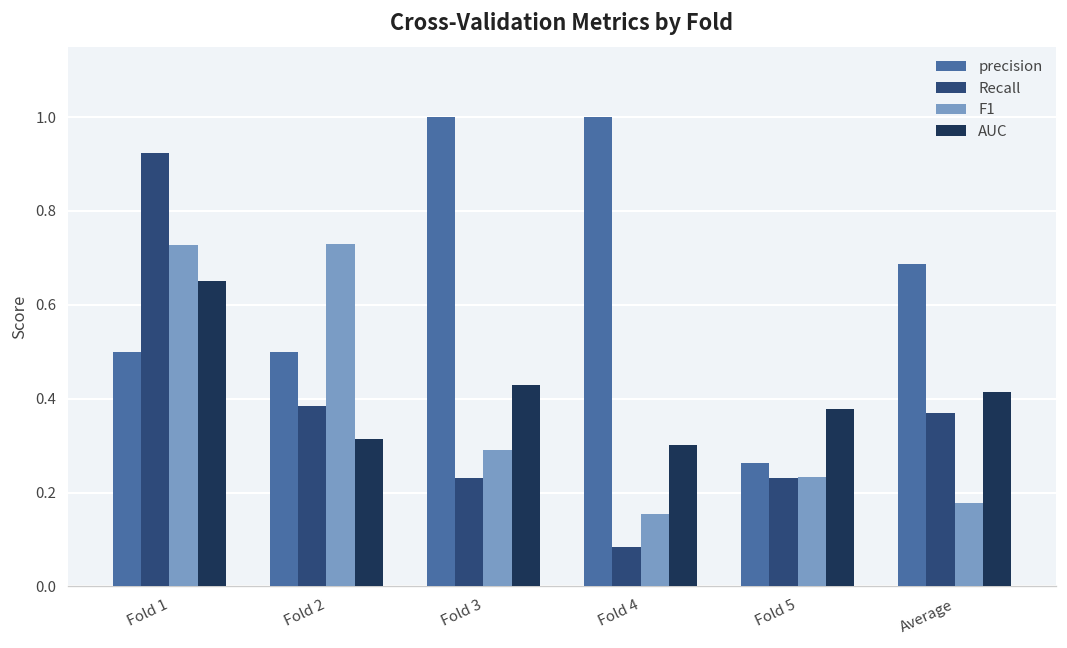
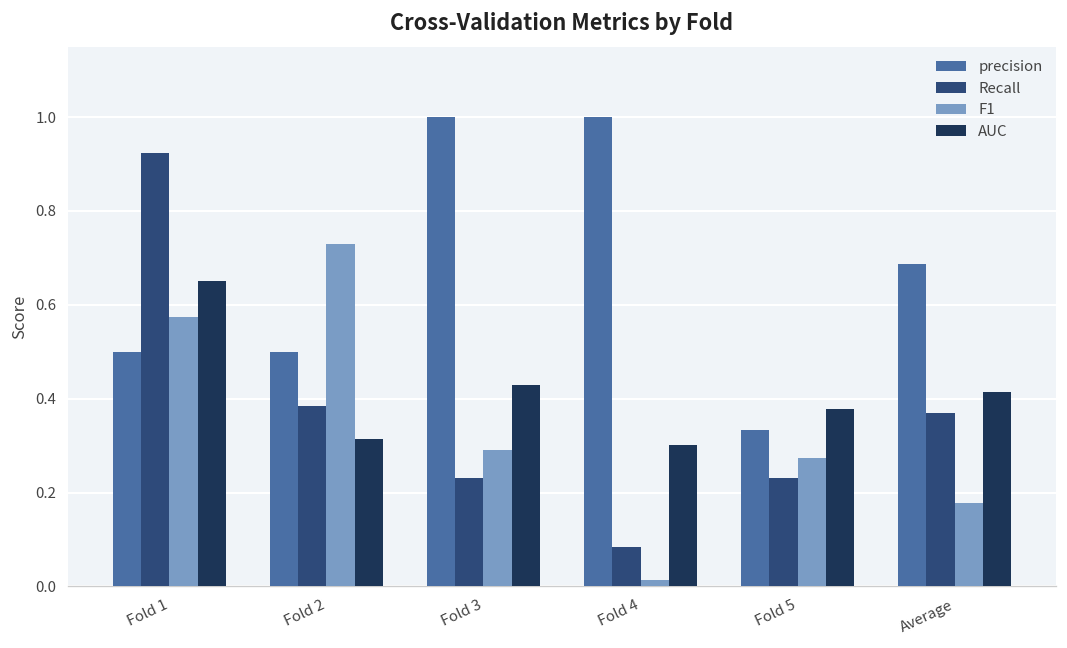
  {
    "precision": {
      "Fold 1": 0.50,
      "Fold 2": 0.50,
      "Fold 3": 1.00,
      "Fold 4": 1.00,
-     "Fold 5": 0.26,
+     "Fold 5": 0.33,
      "Average": 0.69
    },
    "F1": {
-     "Fold 1": 0.73,
+     "Fold 1": 0.57,
      "Fold 2": 0.73,
      "Fold 3": 0.29,
-     "Fold 4": 0.15,
-     "Fold 5": 0.23,
+     "Fold 4": 0.01,
+     "Fold 5": 0.27,
      "Average": 0.18
    }
  }
